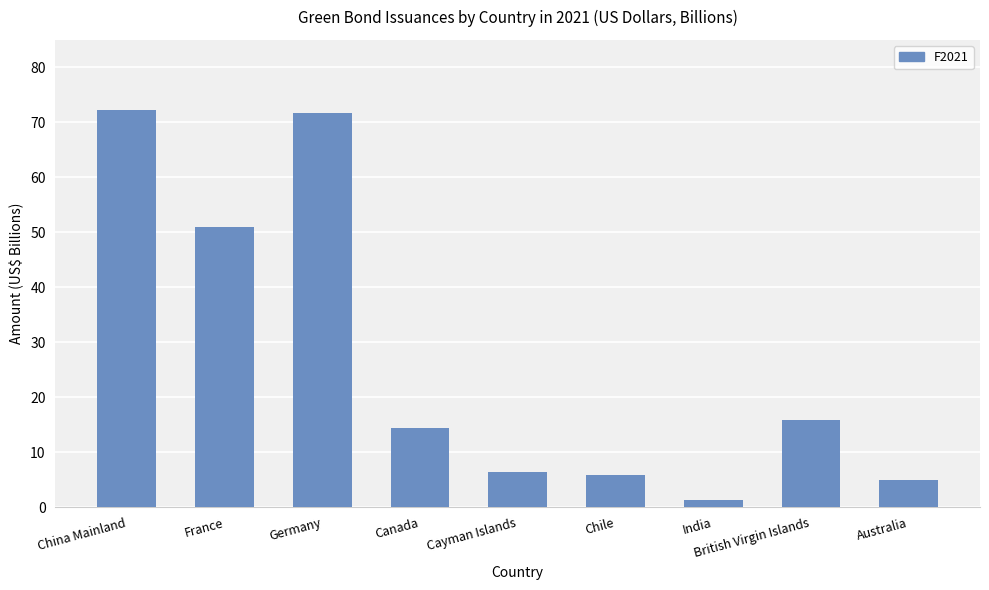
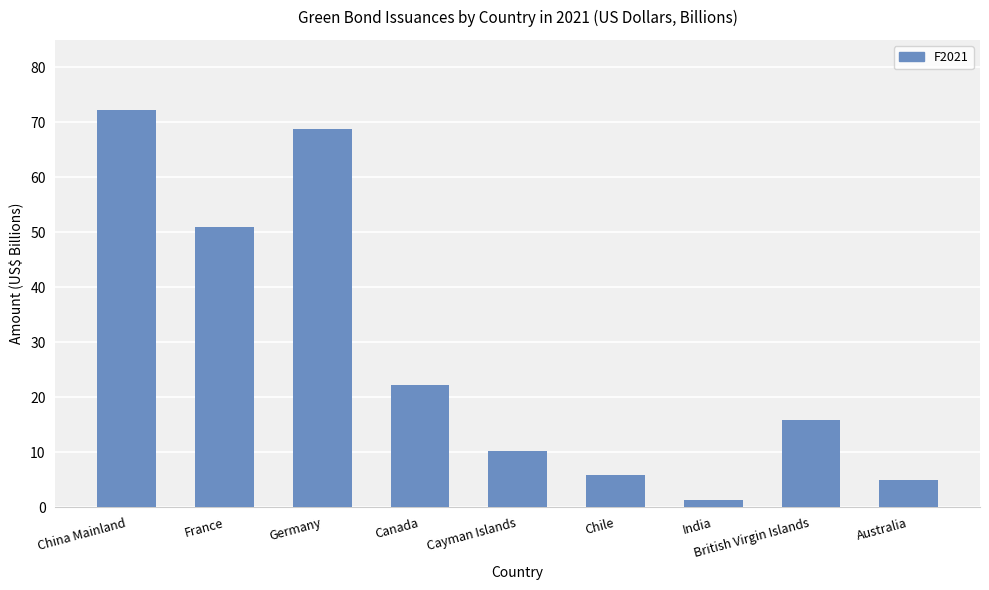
  {
    "China Mainland": 72,
    "France": 51,
-   "Germany": 72,
-   "Canada": 14,
-   "Cayman Islands": 6,
+   "Germany": 69,
+   "Canada": 22,
+   "Cayman Islands": 10,
    "Chile": 6,
    "India": 1,
    "British Virgin Islands": 16,
    "Australia": 5
  }
